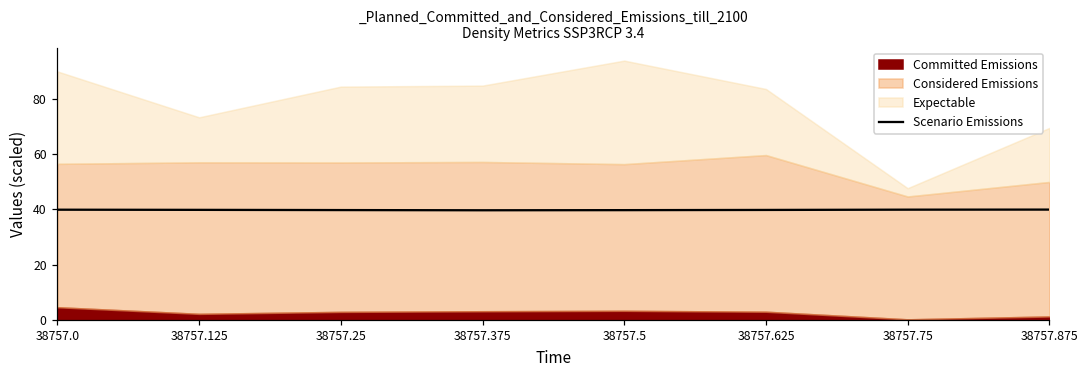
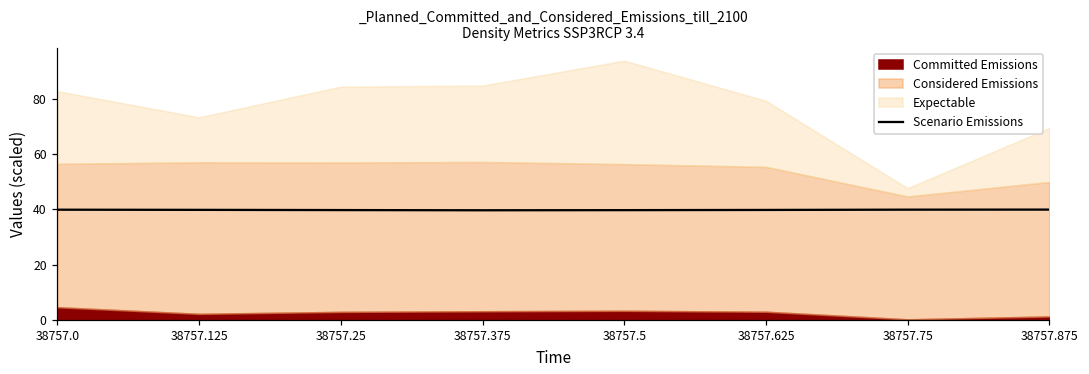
  {
    "Scenario Emissions": {
      "38757.0": 40,
      "38757.125": 40,
      "38757.25": 40,
      "38757.375": 40,
      "38757.5": 40,
      "38757.625": 40,
      "38757.75": 40,
      "38757.875": 40
    },
    "Committed Emissions": {
      "38757.0": 5,
      "38757.125": 2,
      "38757.25": 3,
      "38757.375": 3,
      "38757.5": 3,
      "38757.625": 3,
      "38757.875": 1
    },
    "Considered Emissions": {
      "38757.0": 52,
      "38757.125": 55,
      "38757.25": 54,
      "38757.375": 54,
      "38757.5": 53,
-     "38757.625": 57,
+     "38757.625": 52,
      "38757.75": 45,
      "38757.875": 49
    },
    "Expectable": {
-     "38757.0": 33,
+     "38757.0": 26,
      "38757.125": 16,
      "38757.25": 28,
      "38757.375": 28,
      "38757.5": 38,
      "38757.625": 24,
      "38757.75": 3,
      "38757.875": 20
    }
  }
